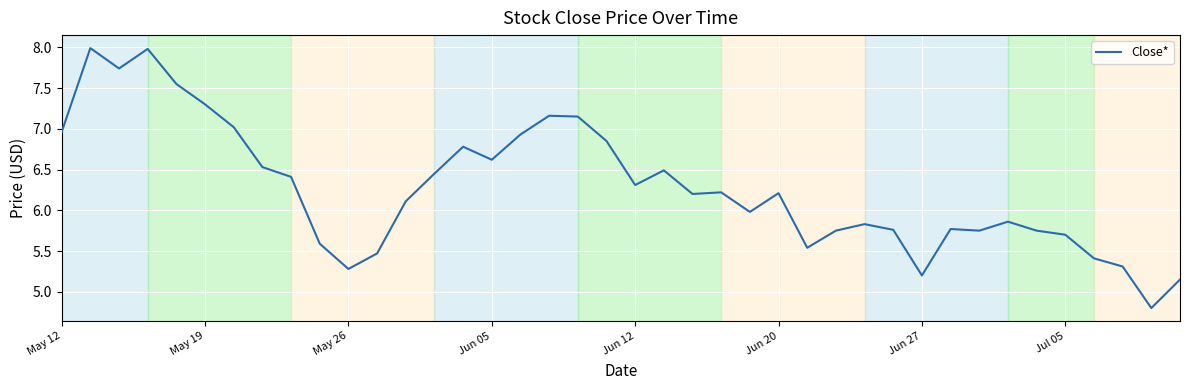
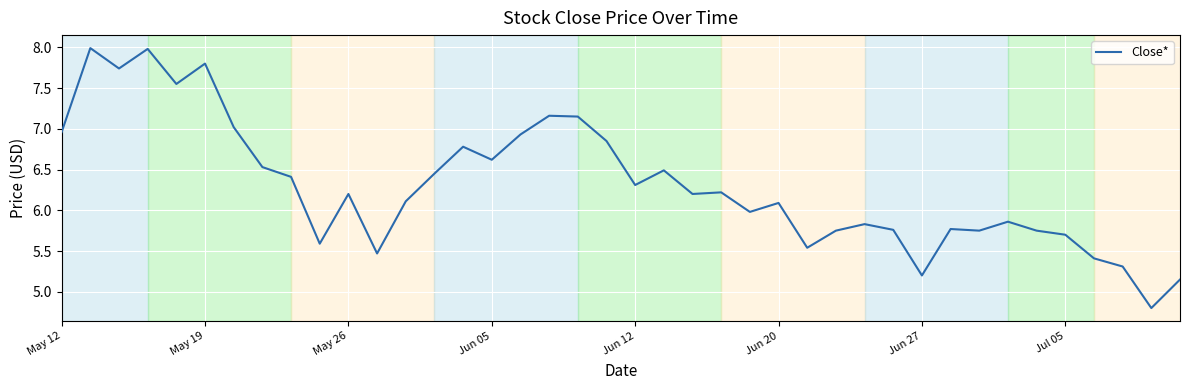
  {
    "May 12": 7.0,
-   "May 19": 7.3,
-   "May 26": 5.3,
+   "May 19": 7.8,
+   "May 26": 6.2,
    "Jun 05": 6.6,
    "Jun 12": 6.3,
-   "Jun 20": 6.2,
+   "Jun 20": 6.1,
    "Jun 27": 5.2,
    "Jul 05": 5.7
  }
